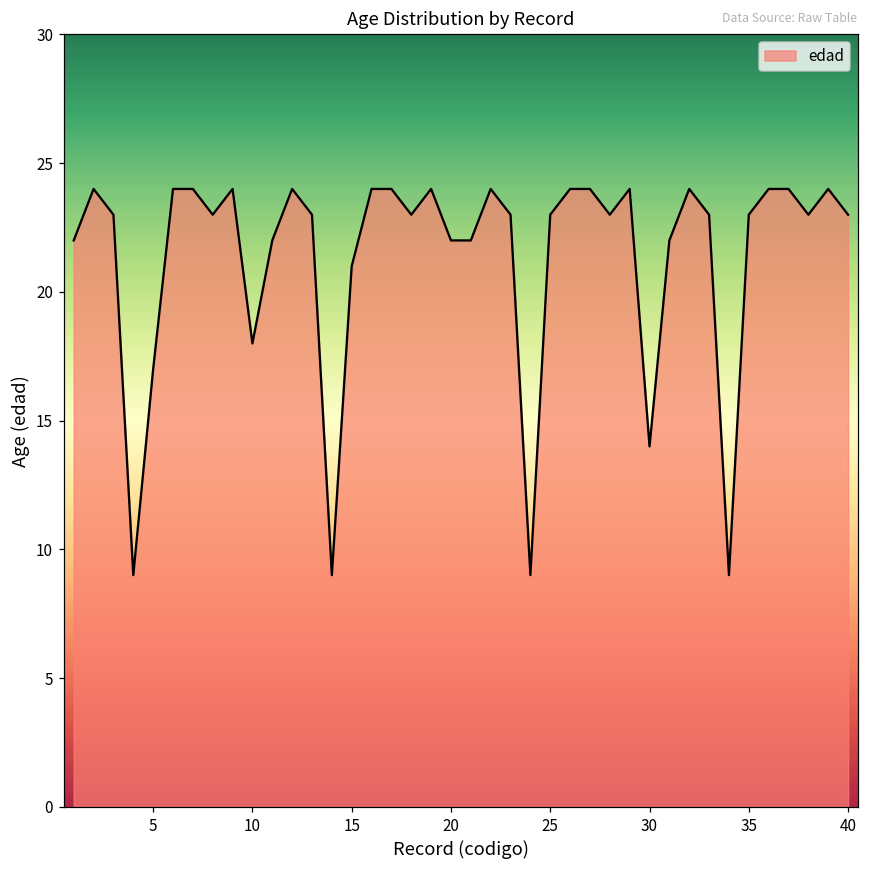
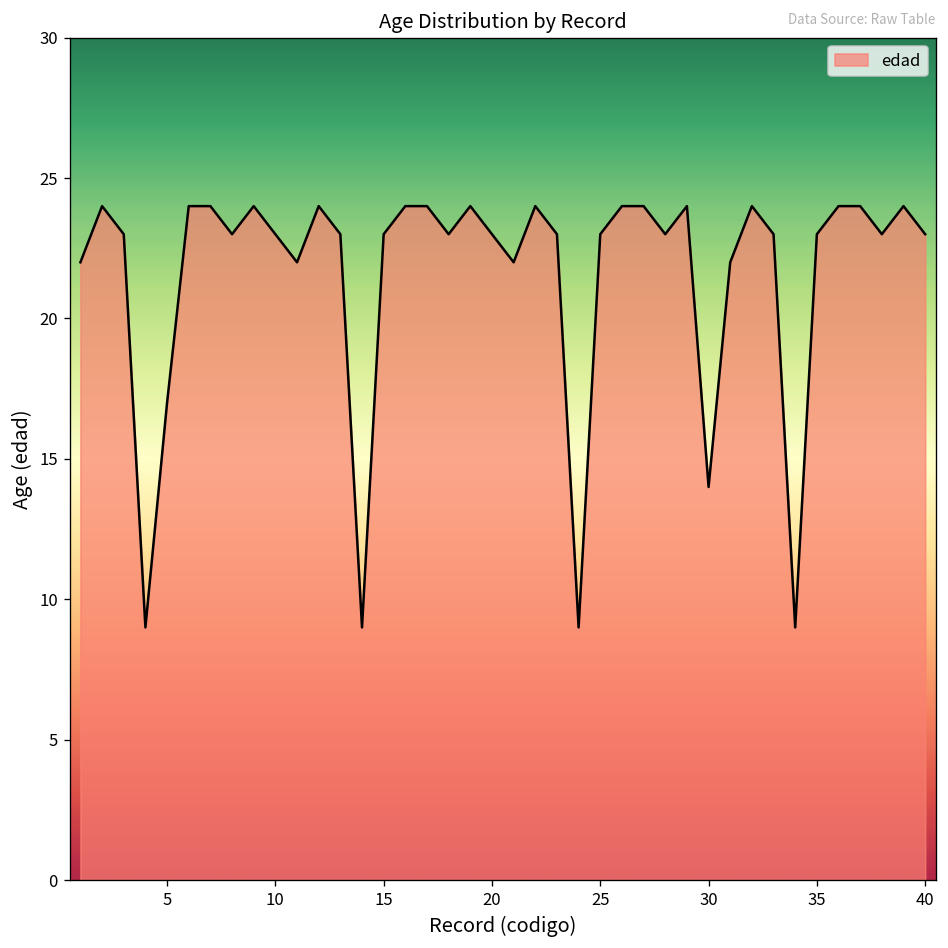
  {
    "5": 17,
-   "10": 18,
-   "15": 21,
-   "20": 22,
+   "10": 23,
+   "15": 23,
+   "20": 23,
    "25": 23,
    "30": 14,
    "35": 23,
    "40": 23
  }
